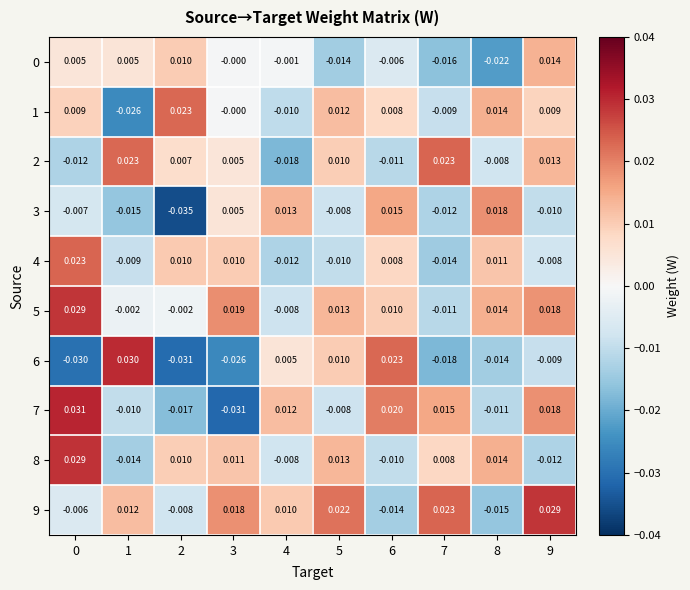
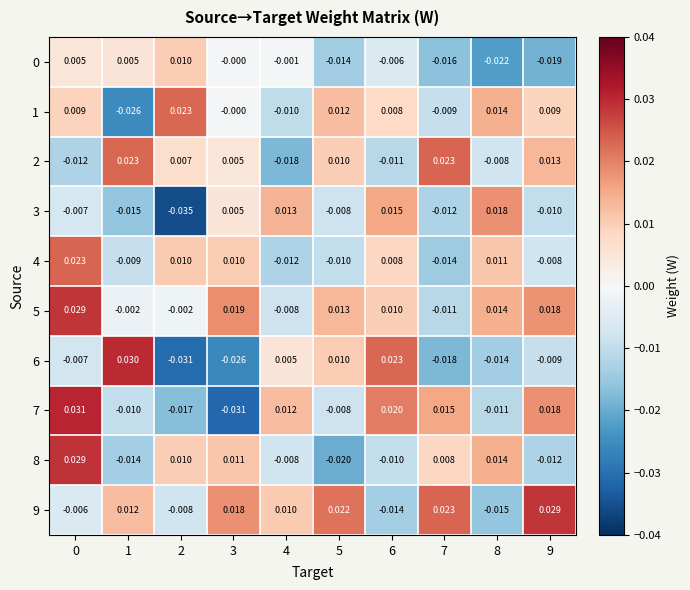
  {
    "0": {
      "0": 0.005,
      "1": 0.005,
      "2": 0.010,
      "3": -0.000,
      "4": -0.001,
      "5": -0.014,
      "6": -0.006,
      "7": -0.016,
      "8": -0.022,
-     "9": 0.014
+     "9": -0.019
    },
    "1": {
      "0": 0.009,
      "1": -0.026,
      "2": 0.023,
      "3": -0.000,
      "4": -0.010,
      "5": 0.012,
      "6": 0.008,
      "7": -0.009,
      "8": 0.014,
      "9": 0.009
    },
    "2": {
      "0": -0.012,
      "1": 0.023,
      "2": 0.007,
      "3": 0.005,
      "4": -0.018,
      "5": 0.010,
      "6": -0.011,
      "7": 0.023,
      "8": -0.008,
      "9": 0.013
    },
    "3": {
      "0": -0.007,
      "1": -0.015,
      "2": -0.035,
      "3": 0.005,
      "4": 0.013,
      "5": -0.008,
      "6": 0.015,
      "7": -0.012,
      "8": 0.018,
      "9": -0.010
    },
    "4": {
      "0": 0.023,
      "1": -0.009,
      "2": 0.010,
      "3": 0.010,
      "4": -0.012,
      "5": -0.010,
      "6": 0.008,
      "7": -0.014,
      "8": 0.011,
      "9": -0.008
    },
    "5": {
      "0": 0.029,
      "1": -0.002,
      "2": -0.002,
      "3": 0.019,
      "4": -0.008,
      "5": 0.013,
      "6": 0.010,
      "7": -0.011,
      "8": 0.014,
      "9": 0.018
    },
    "6": {
-     "0": -0.030,
+     "0": -0.007,
      "1": 0.030,
      "2": -0.031,
      "3": -0.026,
      "4": 0.005,
      "5": 0.010,
      "6": 0.023,
      "7": -0.018,
      "8": -0.014,
      "9": -0.009
    },
    "7": {
      "0": 0.031,
      "1": -0.010,
      "2": -0.017,
      "3": -0.031,
      "4": 0.012,
      "5": -0.008,
      "6": 0.020,
      "7": 0.015,
      "8": -0.011,
      "9": 0.018
    },
    "8": {
      "0": 0.029,
      "1": -0.014,
      "2": 0.010,
      "3": 0.011,
      "4": -0.008,
-     "5": 0.013,
+     "5": -0.020,
      "6": -0.010,
      "7": 0.008,
      "8": 0.014,
      "9": -0.012
    },
    "9": {
      "0": -0.006,
      "1": 0.012,
      "2": -0.008,
      "3": 0.018,
      "4": 0.010,
      "5": 0.022,
      "6": -0.014,
      "7": 0.023,
      "8": -0.015,
      "9": 0.029
    }
  }
